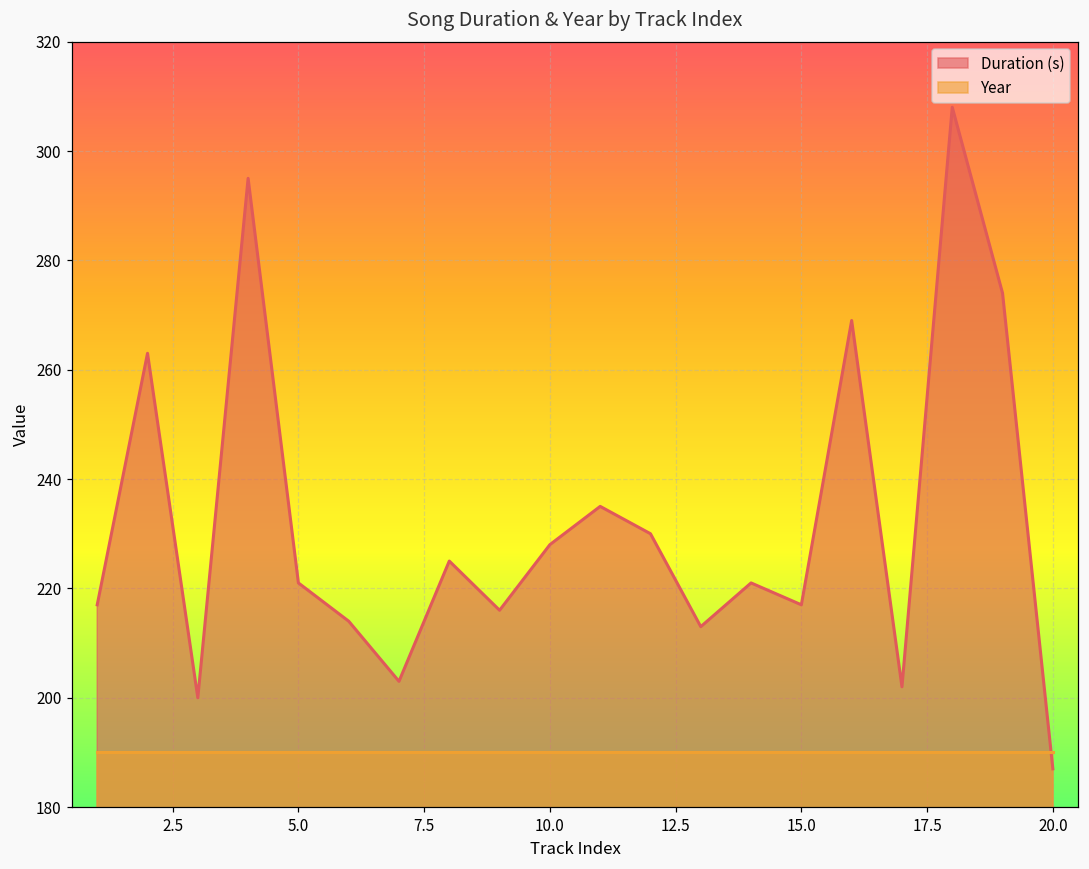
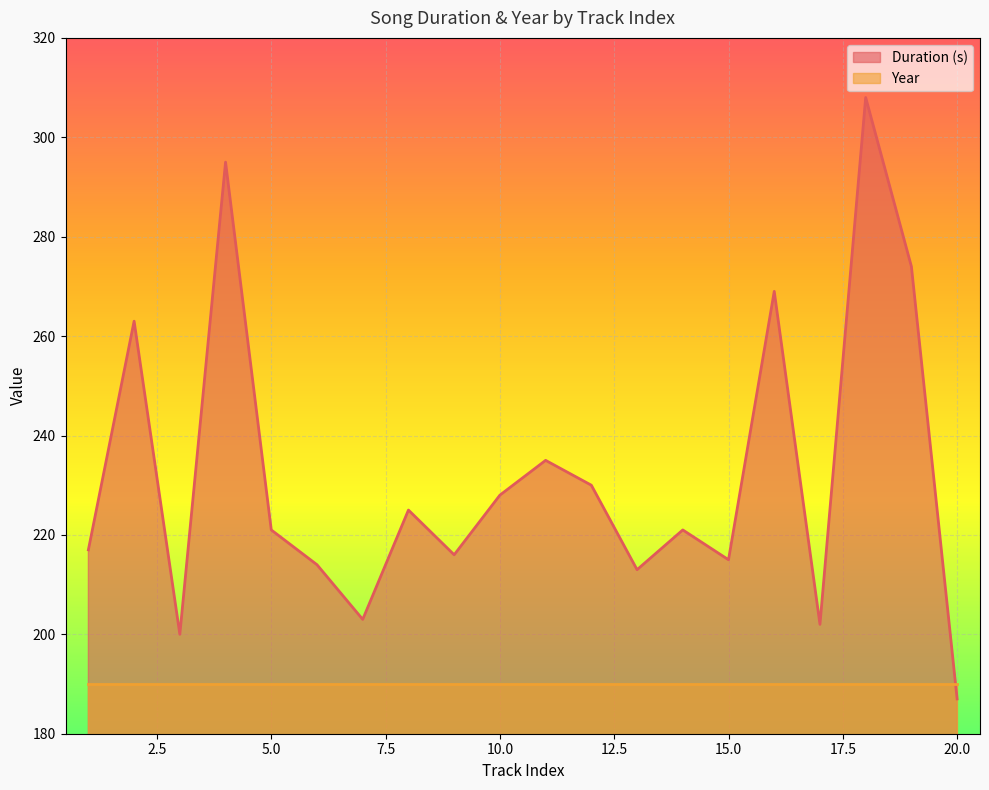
  {
    "Duration (s)": {
      "5.0": 221,
      "10.0": 228,
-     "15.0": 217,
+     "15.0": 215,
      "20.0": 187
    },
    "Year": {
      "5.0": 190,
      "10.0": 190,
      "15.0": 190,
      "20.0": 190
    }
  }
